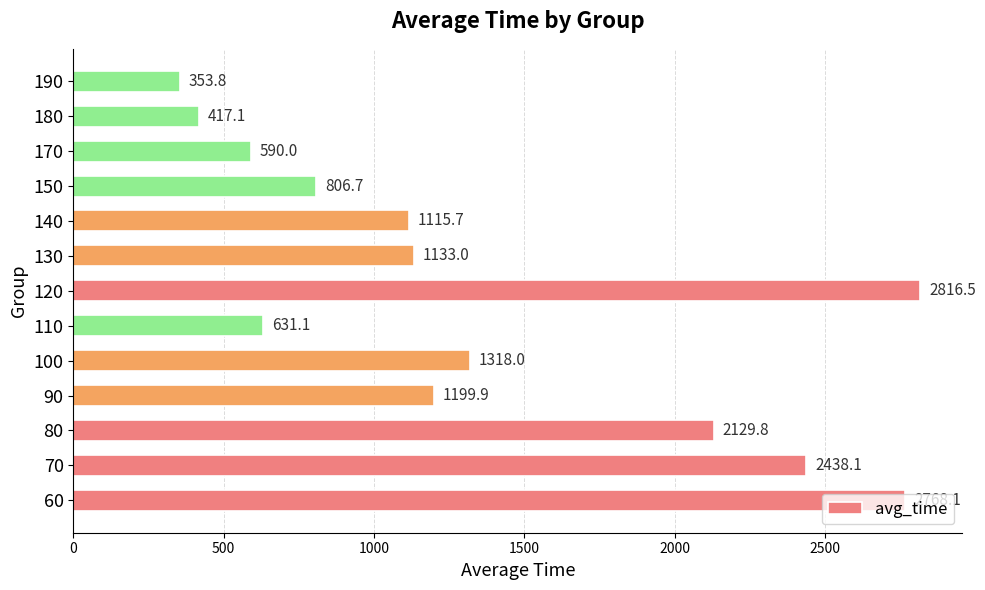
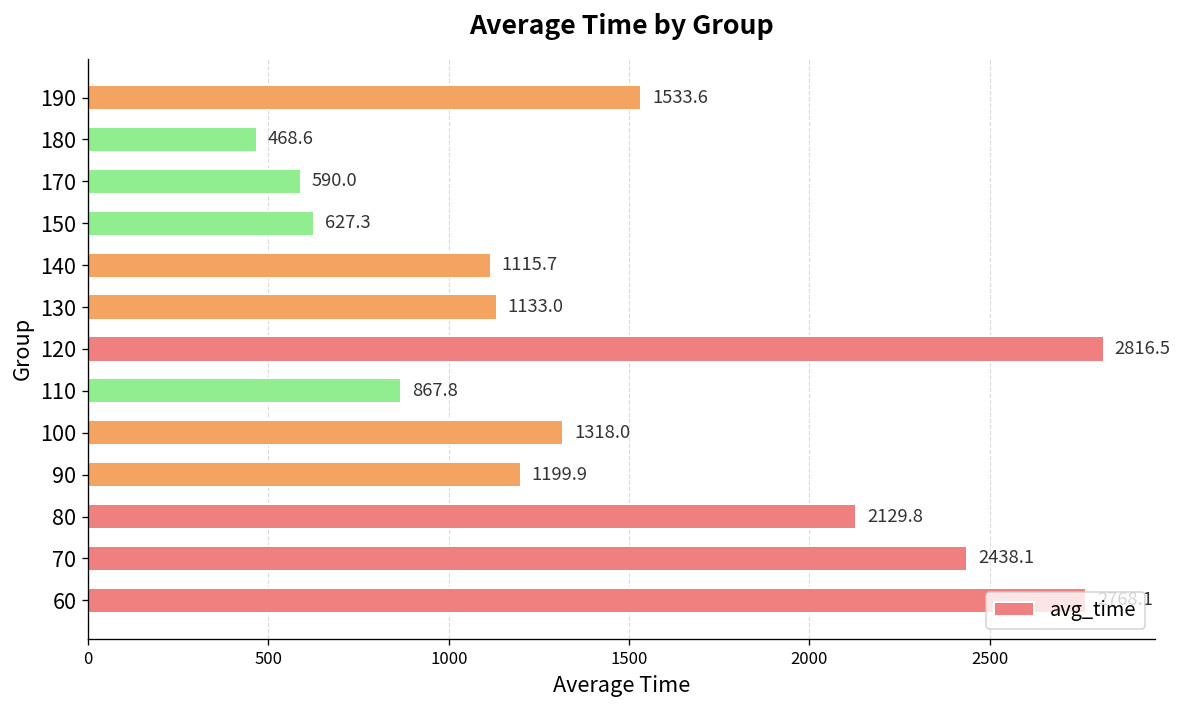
  {
-   "190": 353.8,
-   "180": 417.1,
+   "190": 1533.6,
+   "180": 468.6,
    "170": 590.0,
-   "150": 806.7,
+   "150": 627.3,
    "140": 1115.7,
    "130": 1133.0,
    "120": 2816.5,
-   "110": 631.1,
+   "110": 867.8,
    "100": 1318.0,
    "90": 1199.9,
    "80": 2129.8,
    "70": 2438.1
  }
